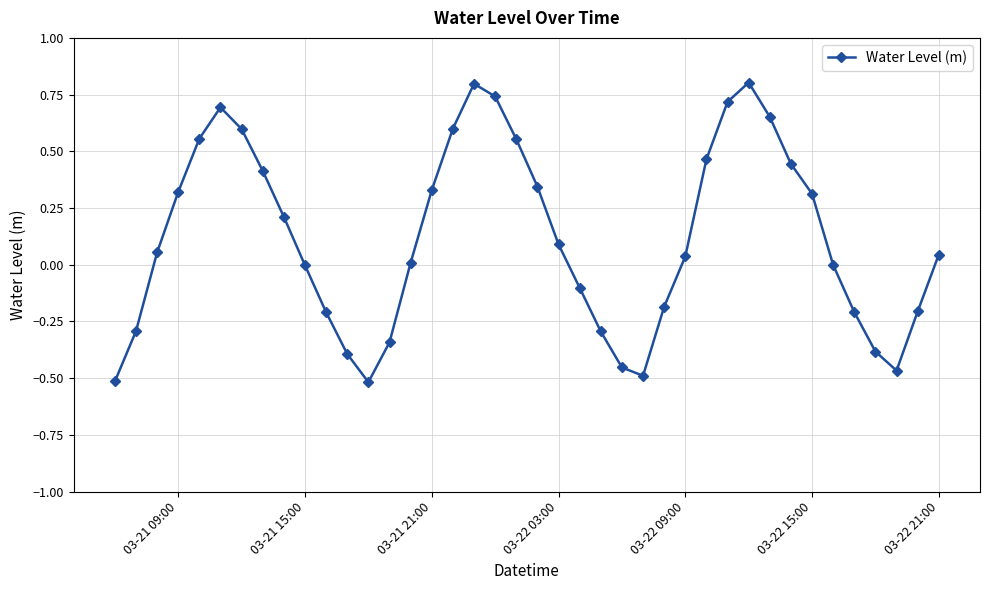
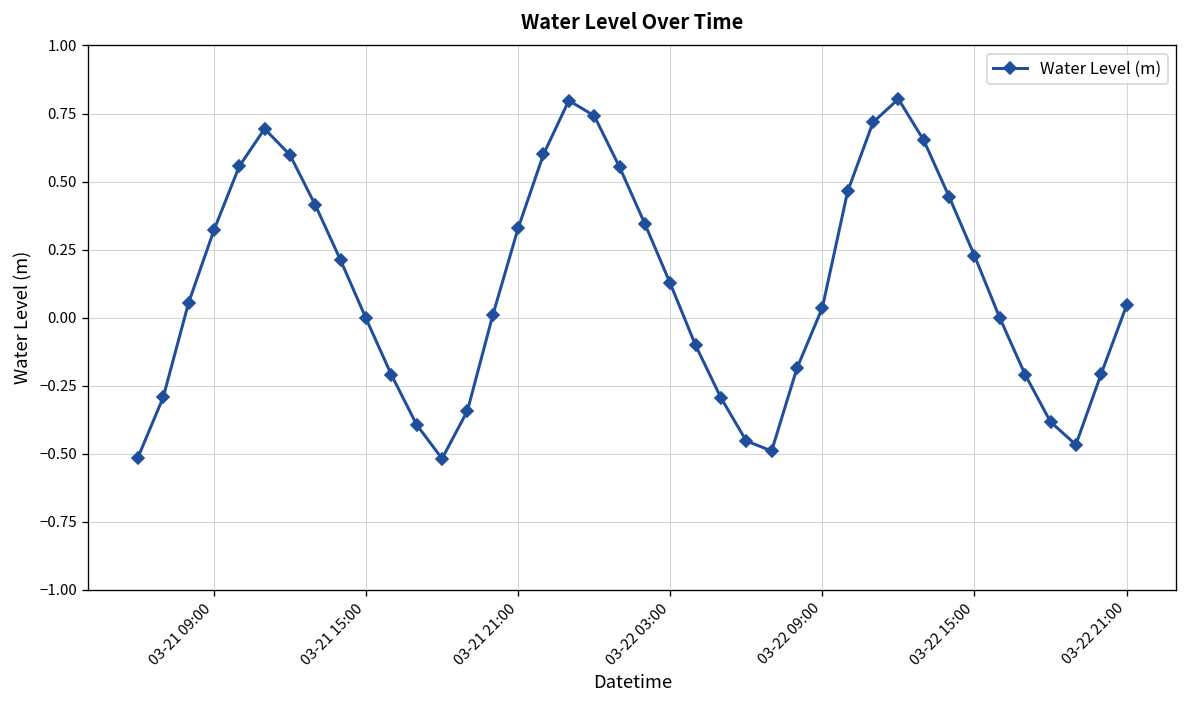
  {
    "03-21 09:00": 0.32,
    "03-21 15:00": 0.00,
    "03-21 21:00": 0.33,
-   "03-22 03:00": 0.09,
+   "03-22 03:00": 0.13,
    "03-22 09:00": 0.04,
-   "03-22 15:00": 0.31,
+   "03-22 15:00": 0.23,
    "03-22 21:00": 0.04
  }
